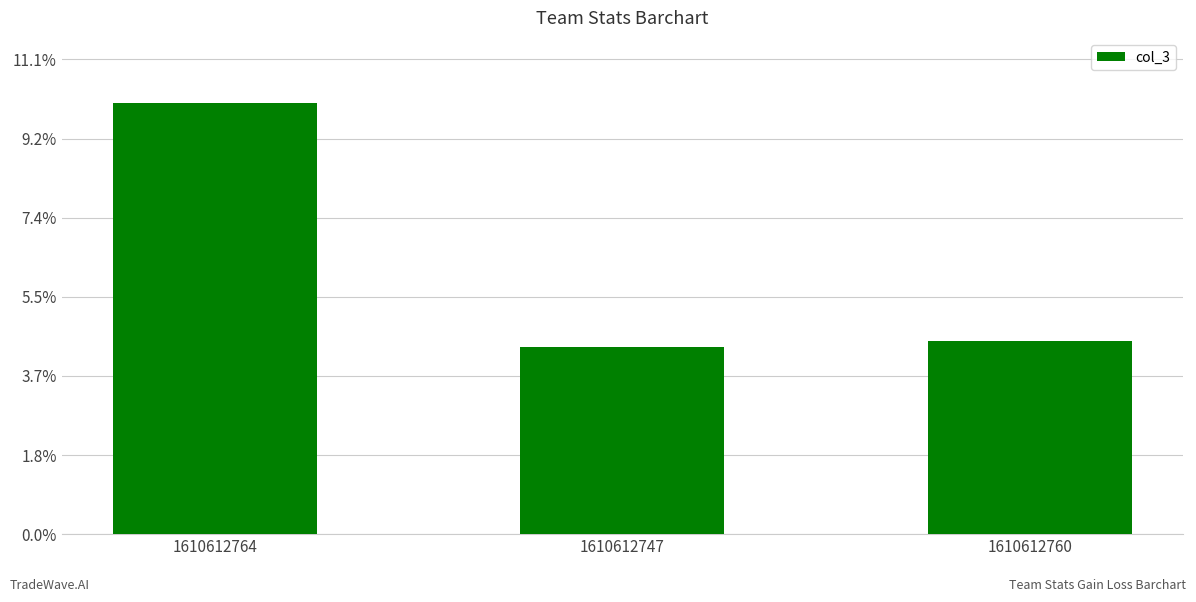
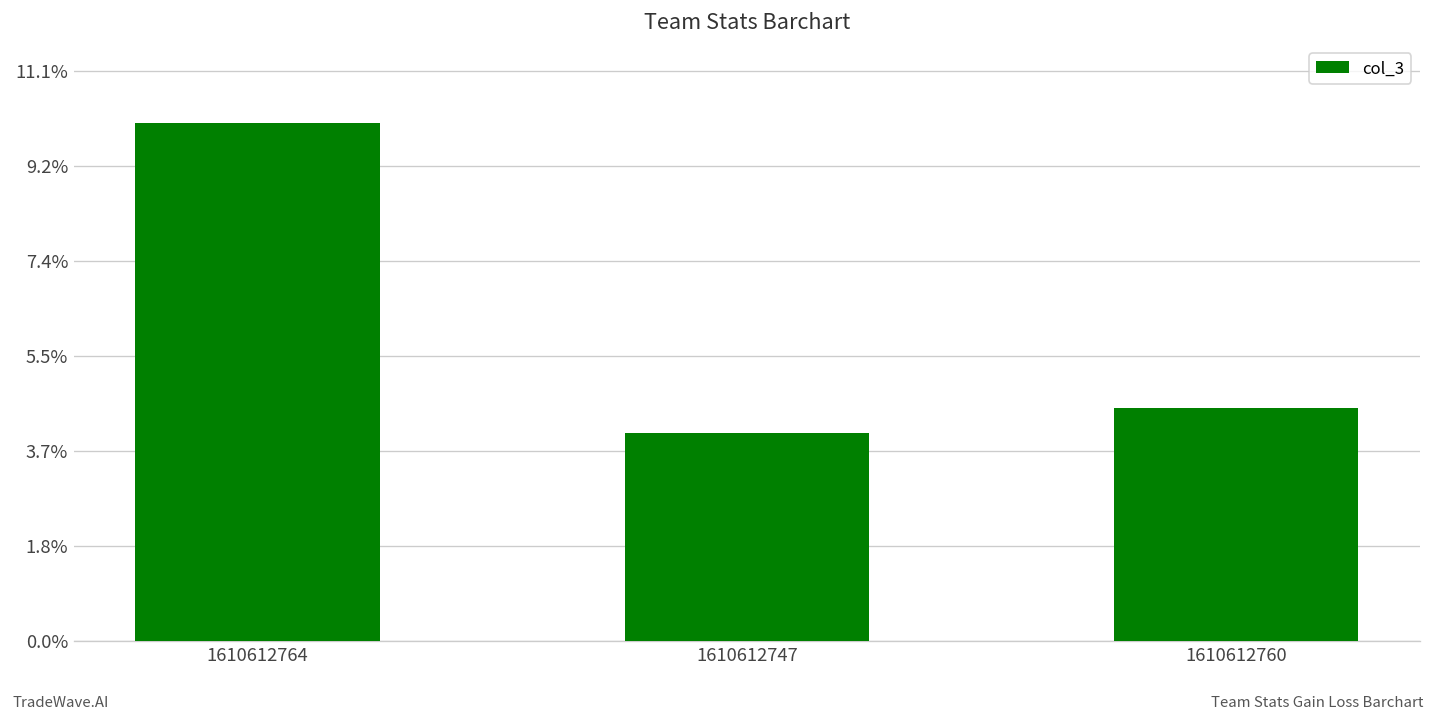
  {
    "1610612764": "10.1%",
-   "1610612747": "4.4%",
+   "1610612747": "4.0%",
    "1610612760": "4.5%"
  }
